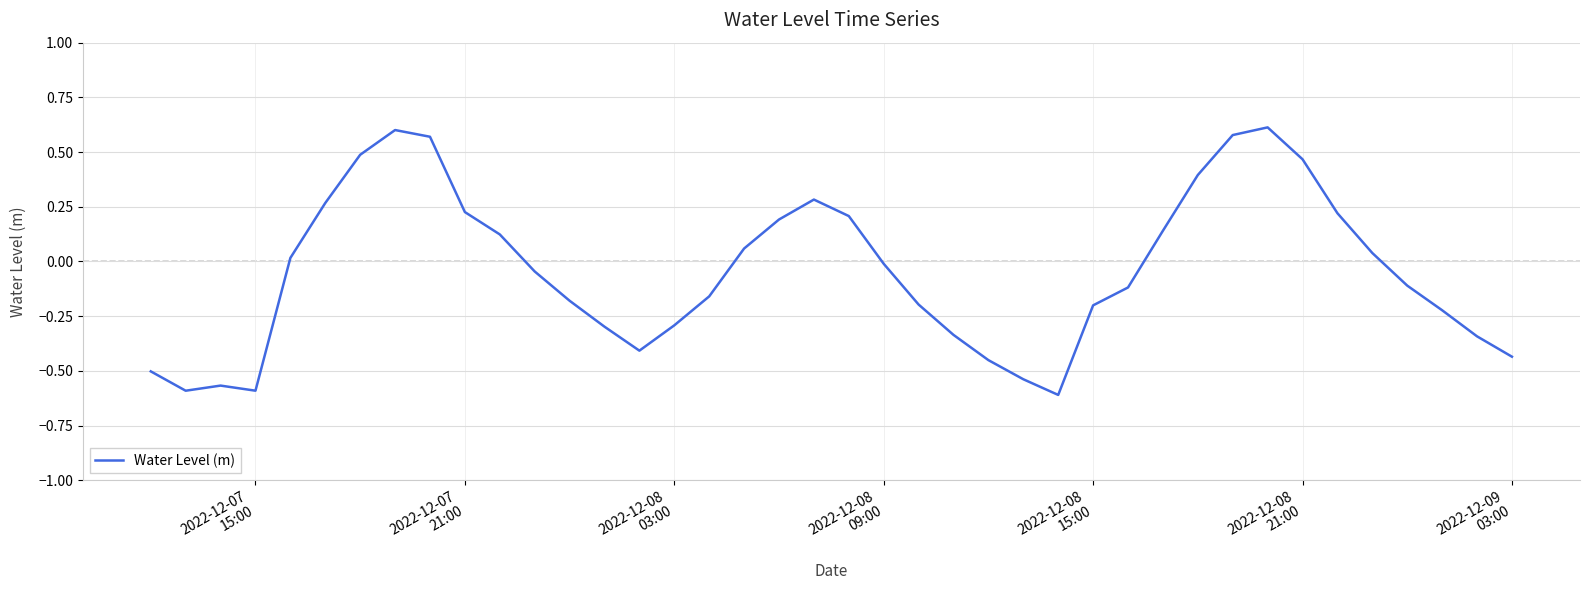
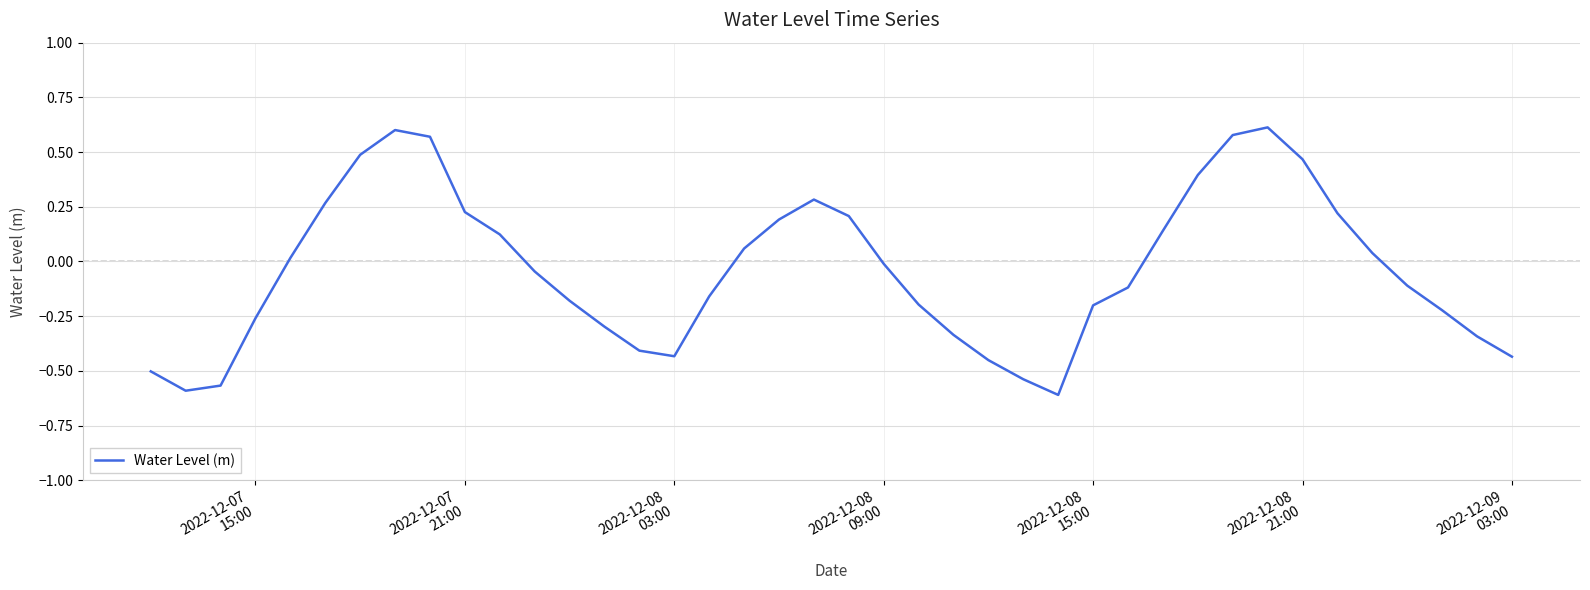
  {
-   "2022-12-07 15:00": -0.59,
+   "2022-12-07 15:00": -0.26,
    "2022-12-07 21:00": 0.23,
-   "2022-12-08 03:00": -0.29,
+   "2022-12-08 03:00": -0.43,
    "2022-12-08 09:00": -0.01,
    "2022-12-08 15:00": -0.20,
    "2022-12-08 21:00": 0.47,
    "2022-12-09 03:00": -0.44
  }
